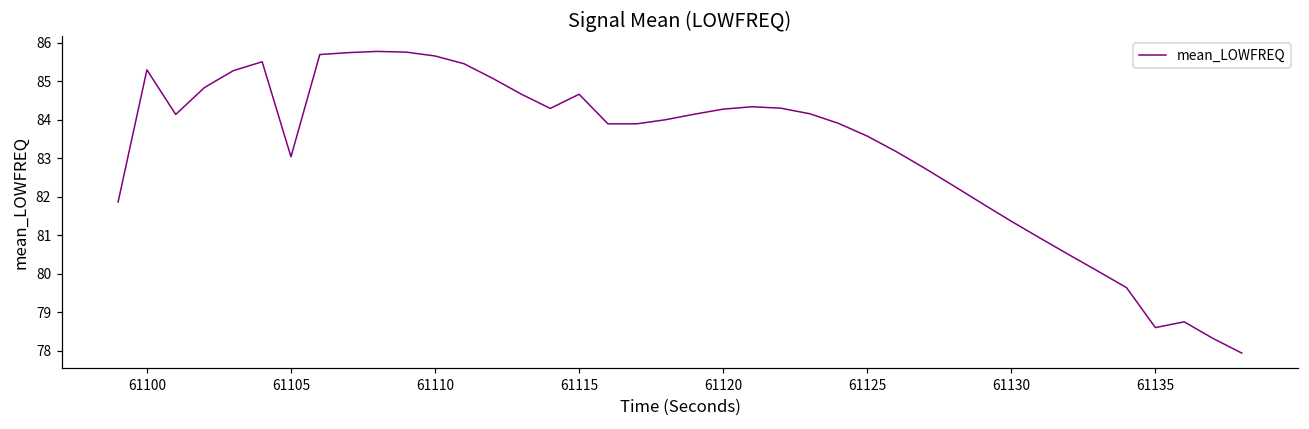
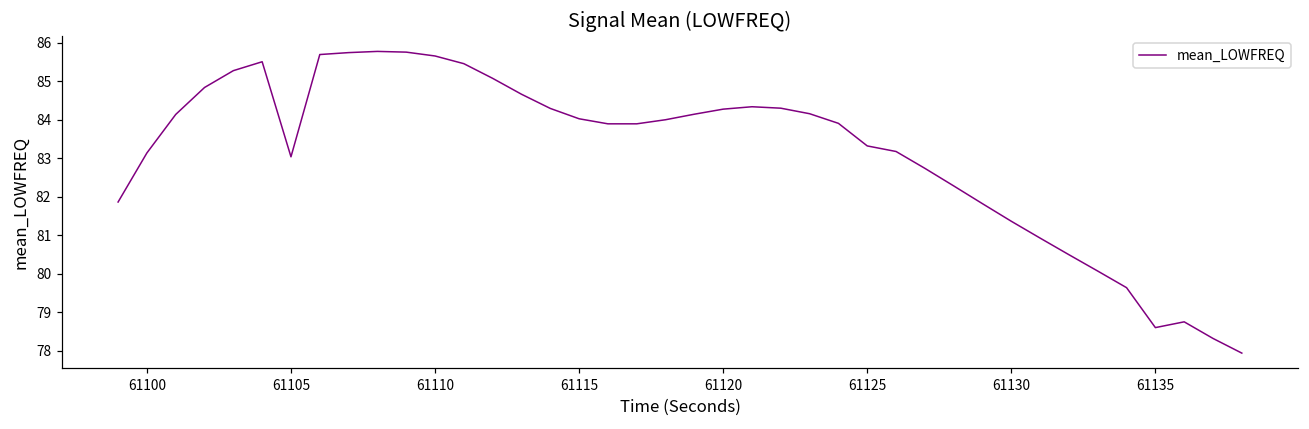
  {
-   "61100": 85.3,
+   "61100": 83.1,
    "61105": 83.0,
    "61110": 85.7,
-   "61115": 84.7,
+   "61115": 84.0,
    "61120": 84.3,
-   "61125": 83.6,
+   "61125": 83.3,
    "61130": 81.4,
    "61135": 78.6
  }
